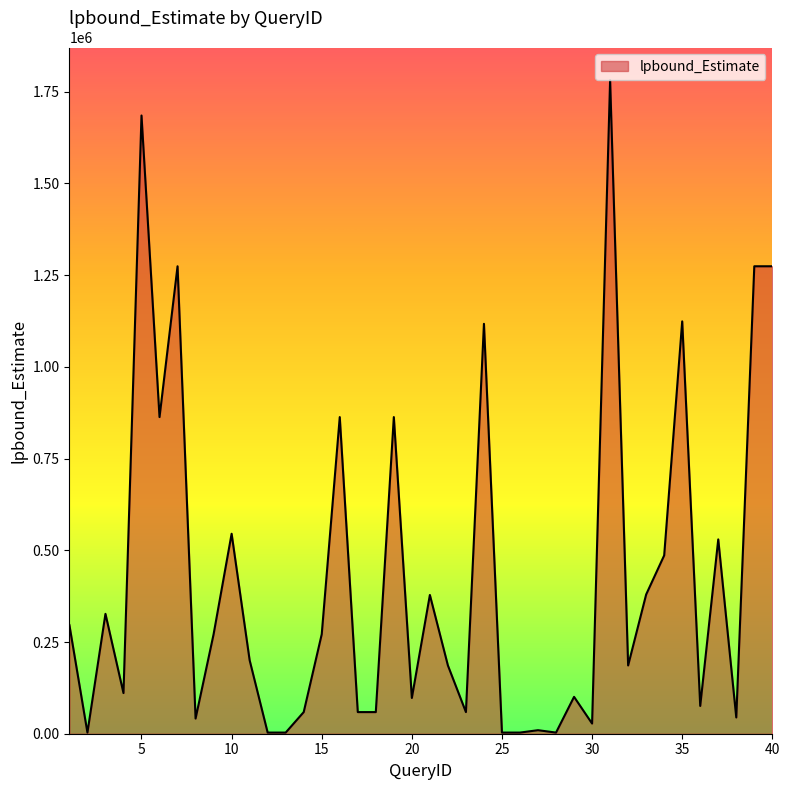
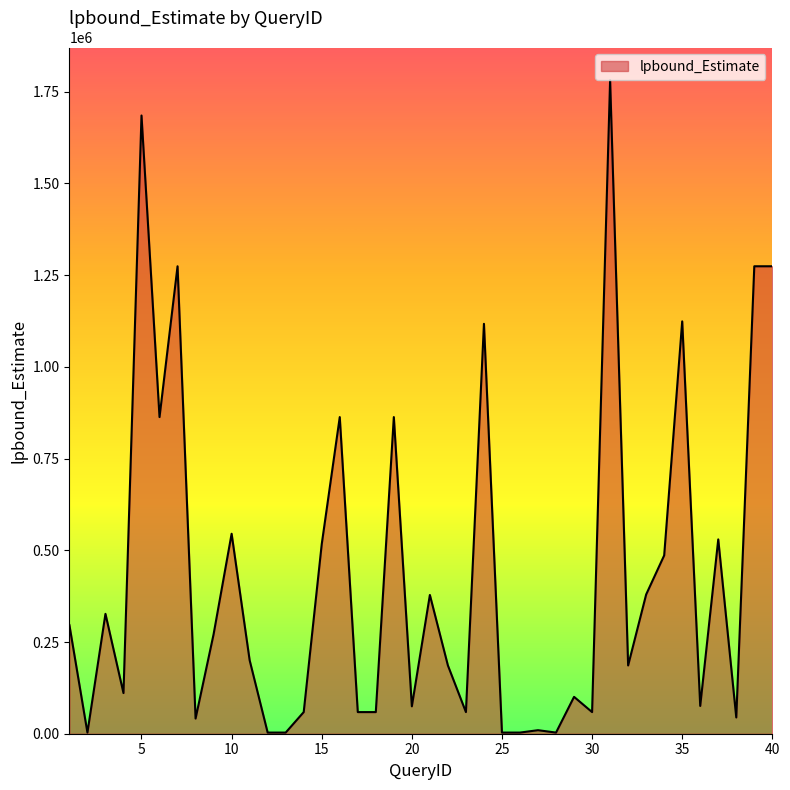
  {
    "5": 1690000,
    "10": 550000,
-   "15": 270000,
-   "20": 100000,
+   "15": 520000,
+   "20": 70000,
    "25": 0,
-   "30": 30000,
+   "30": 60000,
    "35": 1120000,
    "40": 1270000
  }
